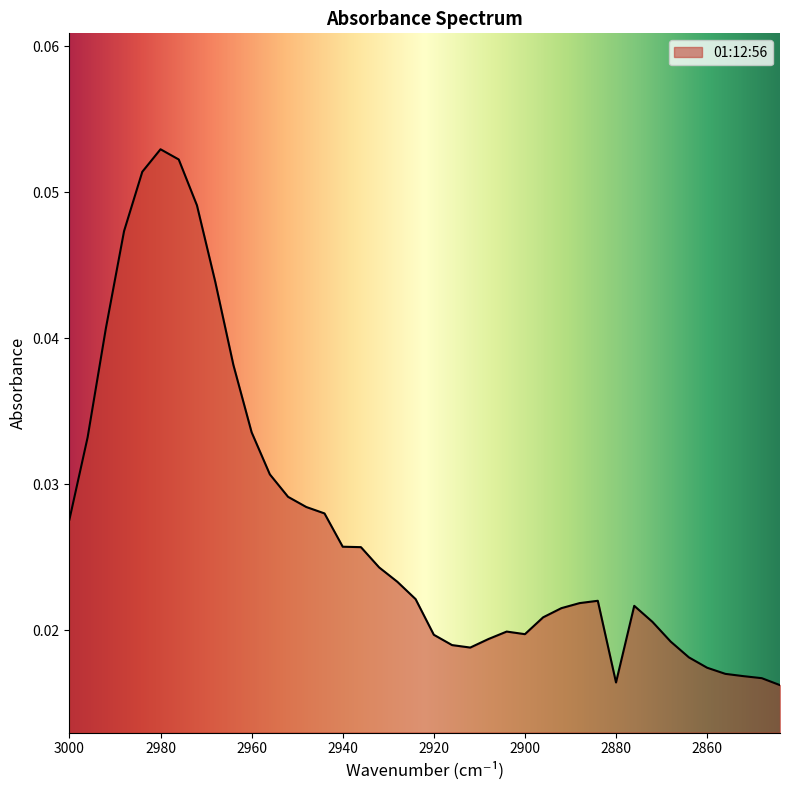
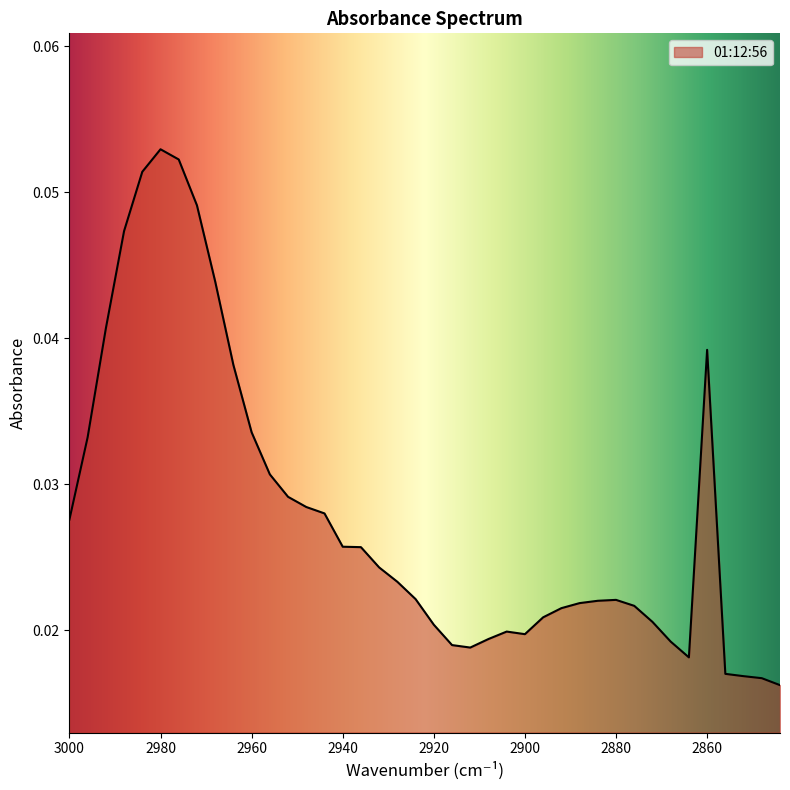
  {
    "3000": 0.0276,
    "2980": 0.0529,
    "2960": 0.0336,
    "2940": 0.0257,
-   "2920": 0.0197,
+   "2920": 0.0204,
    "2900": 0.0197,
-   "2880": 0.0164,
-   "2860": 0.0174
+   "2880": 0.0221,
+   "2860": 0.0392
  }
